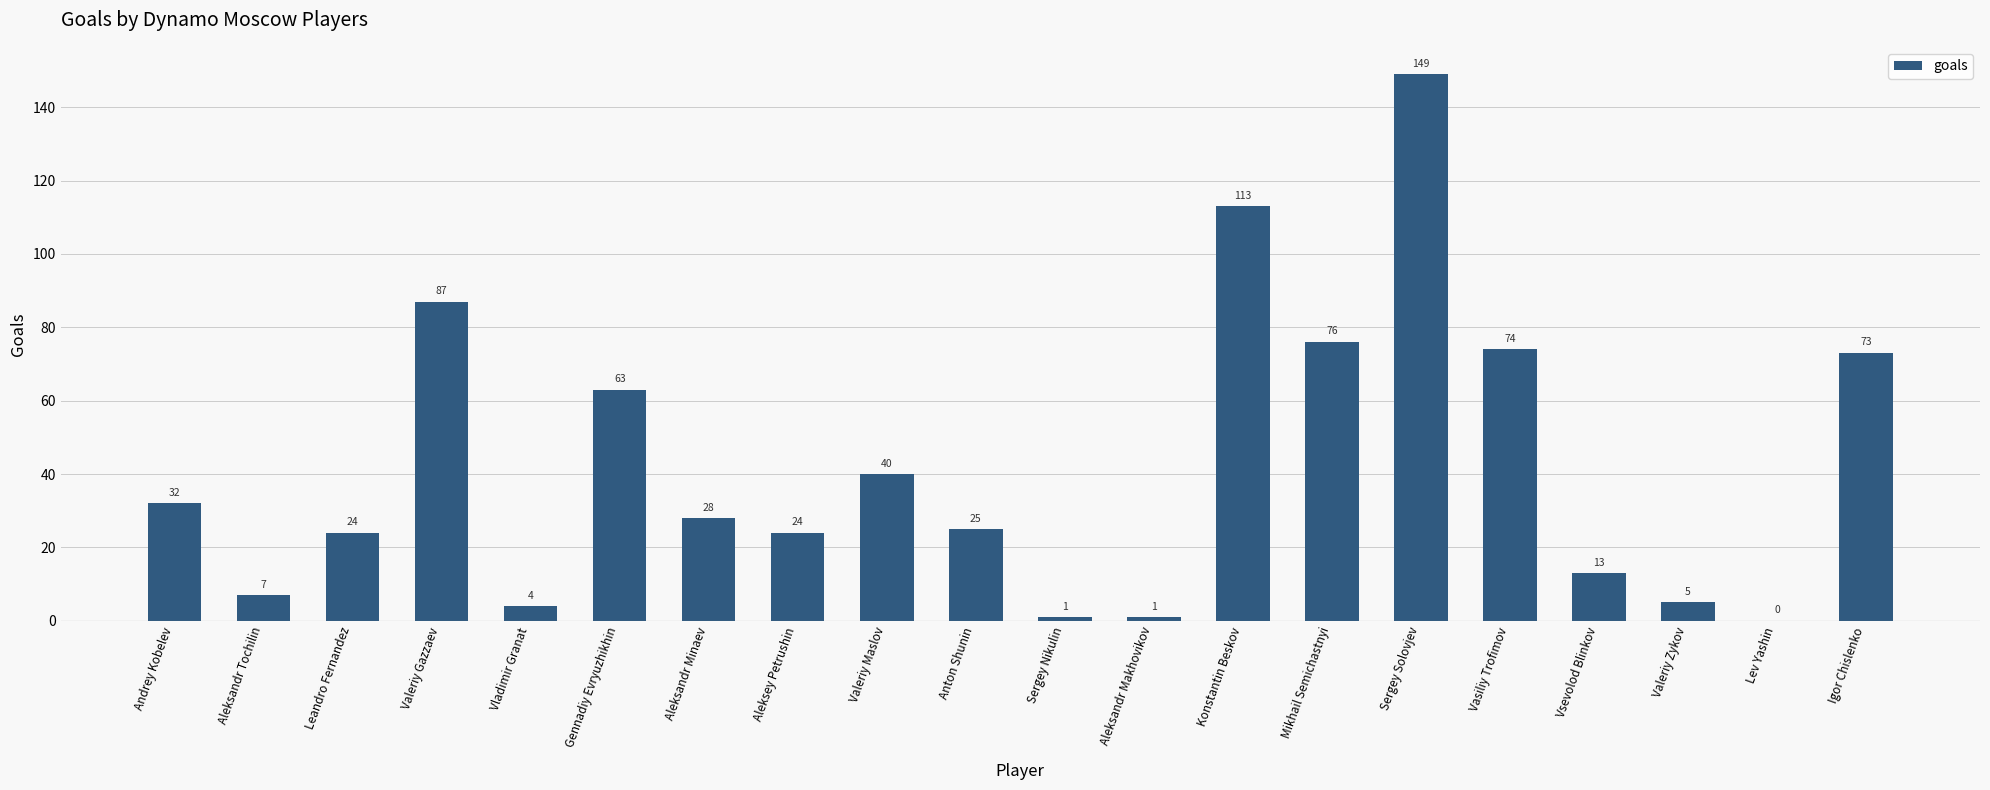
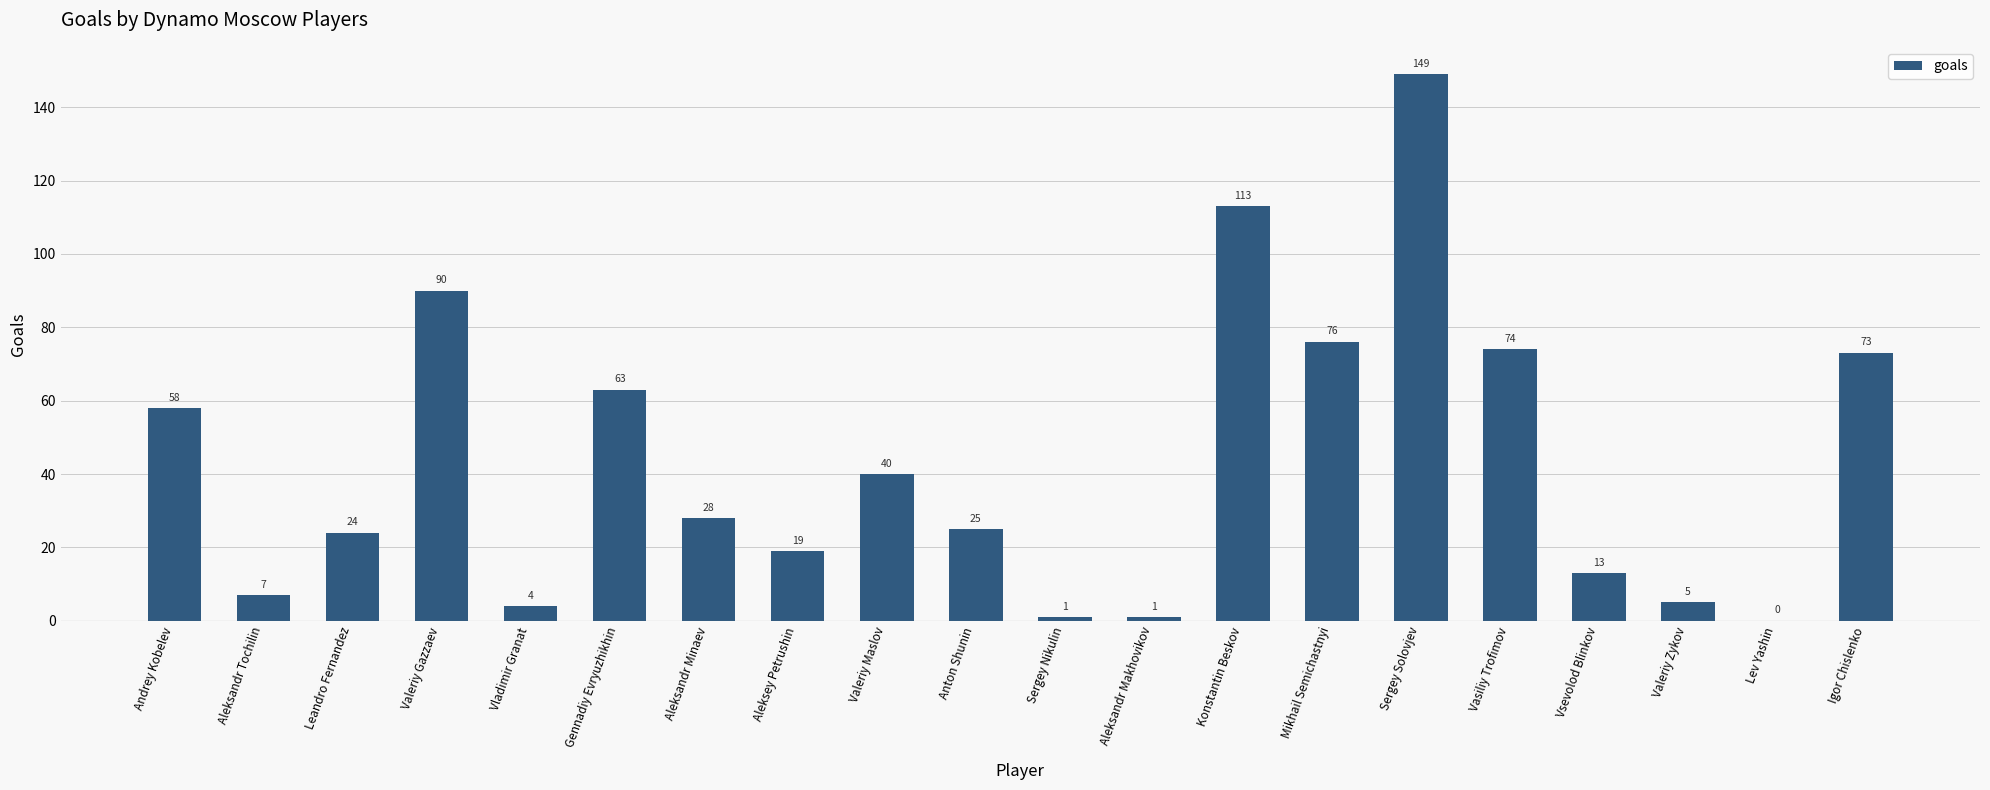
  {
-   "Andrey Kobelev": 32,
+   "Andrey Kobelev": 58,
    "Aleksandr Tochilin": 7,
    "Leandro Fernandez": 24,
-   "Valeriy Gazzaev": 87,
+   "Valeriy Gazzaev": 90,
    "Vladimir Granat": 4,
    "Gennadiy Evryuzhikhin": 63,
    "Aleksandr Minaev": 28,
-   "Aleksey Petrushin": 24,
+   "Aleksey Petrushin": 19,
    "Valeriy Maslov": 40,
    "Anton Shunin": 25,
    "Sergey Nikulin": 1,
    "Aleksandr Makhovikov": 1,
    "Konstantin Beskov": 113,
    "Mikhail Semichastnyi": 76,
    "Sergey Solovjev": 149,
    "Vasiliy Trofimov": 74,
    "Vsevolod Blinkov": 13,
    "Valeriy Zykov": 5,
    "Lev Yashin": 0,
    "Igor Chislenko": 73
  }
